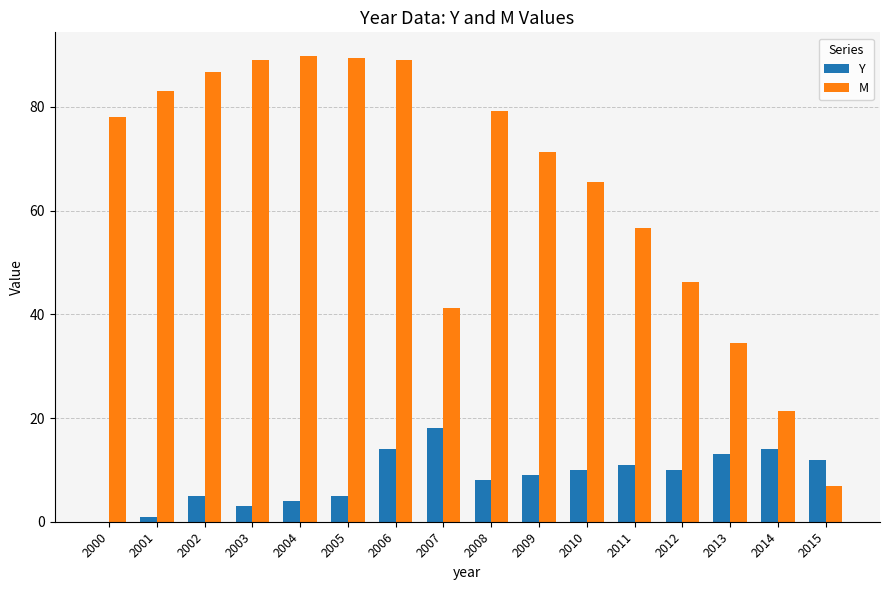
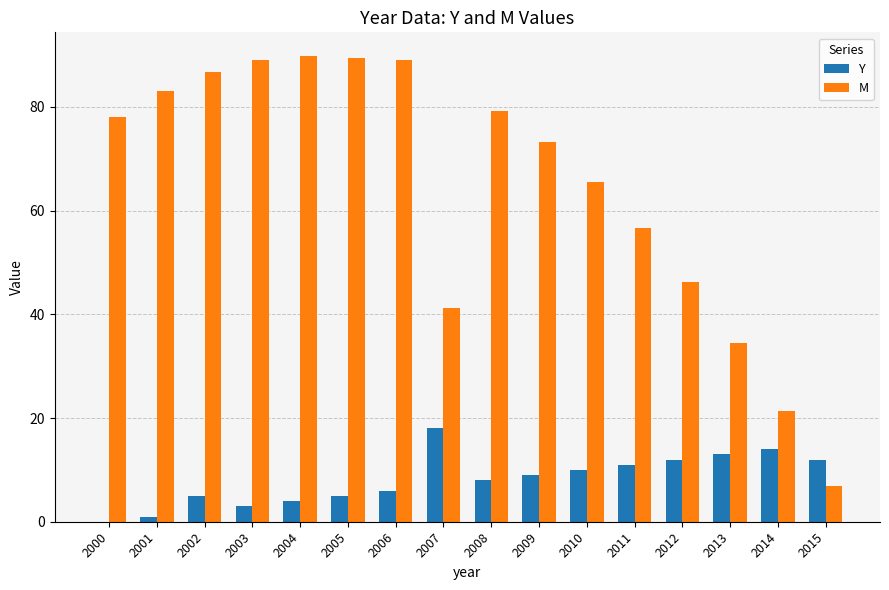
  {
    "Y": {
      "2000": 0,
      "2001": 1,
      "2002": 5,
      "2003": 3,
      "2004": 4,
      "2005": 5,
-     "2006": 14,
+     "2006": 6,
      "2007": 18,
      "2008": 8,
      "2009": 9,
      "2010": 10,
      "2011": 11,
-     "2012": 10,
+     "2012": 12,
      "2013": 13,
      "2014": 14,
      "2015": 12
    },
    "M": {
      "2000": 78,
      "2001": 83,
      "2002": 87,
      "2003": 89,
      "2004": 90,
      "2005": 89,
      "2006": 89,
      "2007": 41,
      "2008": 79,
-     "2009": 71,
+     "2009": 73,
      "2010": 66,
      "2011": 57,
      "2012": 46,
      "2013": 35,
      "2014": 21,
      "2015": 7
    }
  }
